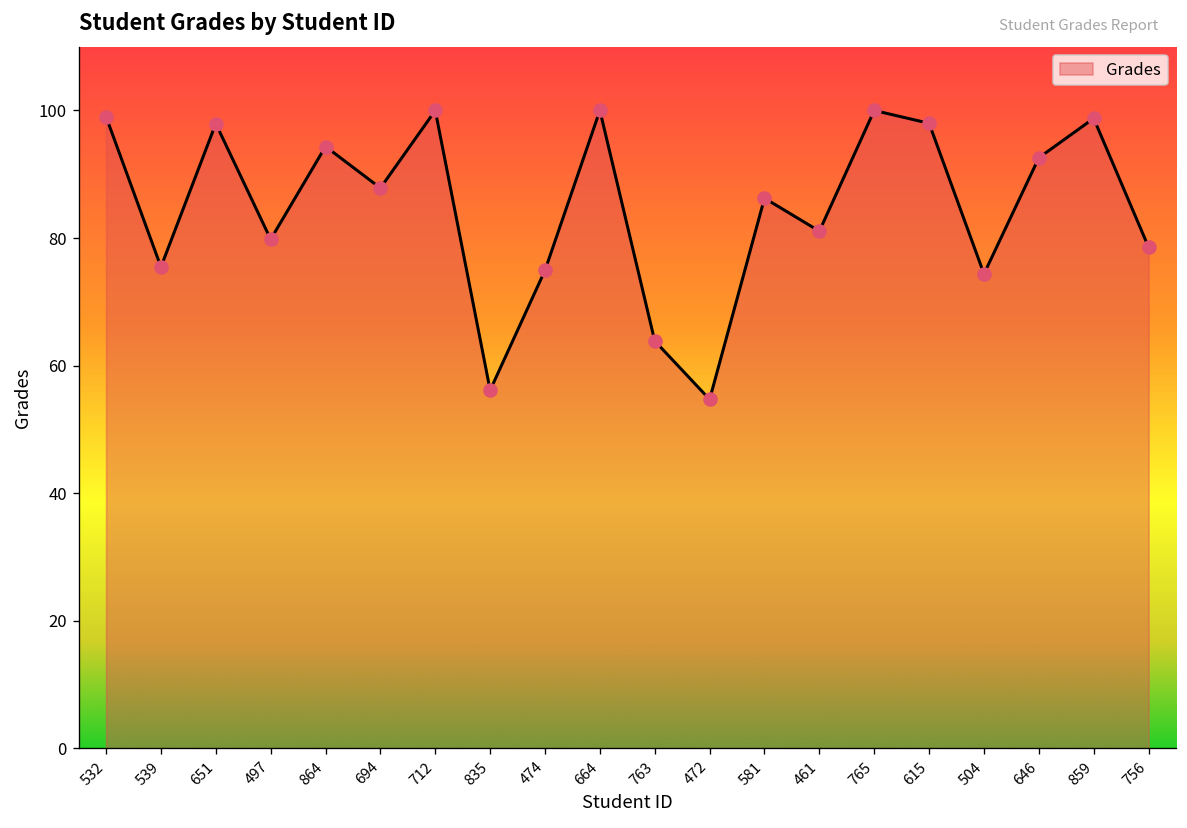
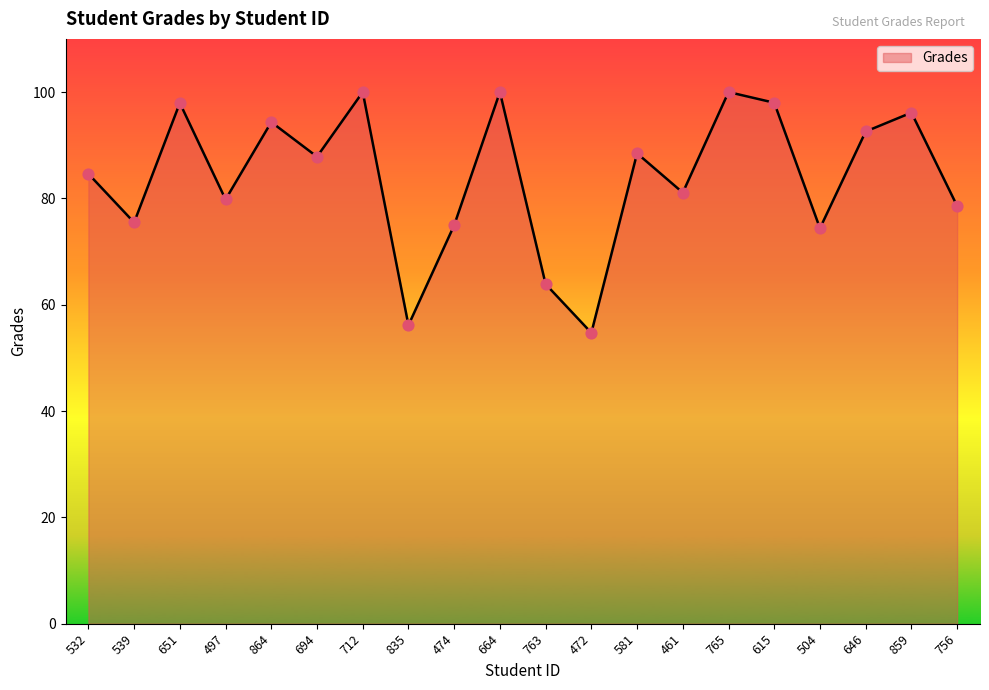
  {
-   "532": 99,
+   "532": 85,
    "539": 75,
    "651": 98,
    "497": 80,
    "864": 94,
    "694": 88,
    "712": 100,
    "835": 56,
    "474": 75,
    "664": 100,
    "763": 64,
    "472": 55,
-   "581": 86,
+   "581": 88,
    "461": 81,
    "765": 100,
    "615": 98,
    "504": 74,
    "646": 93,
-   "859": 99,
+   "859": 96,
    "756": 79
  }
